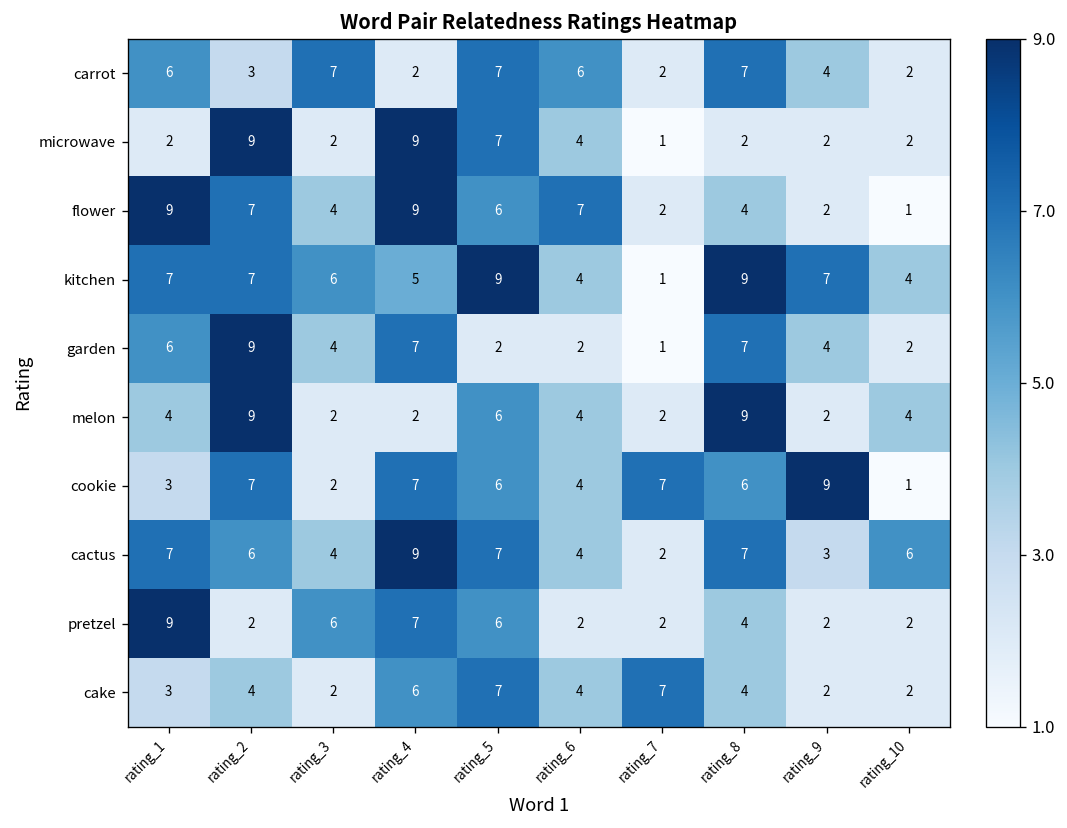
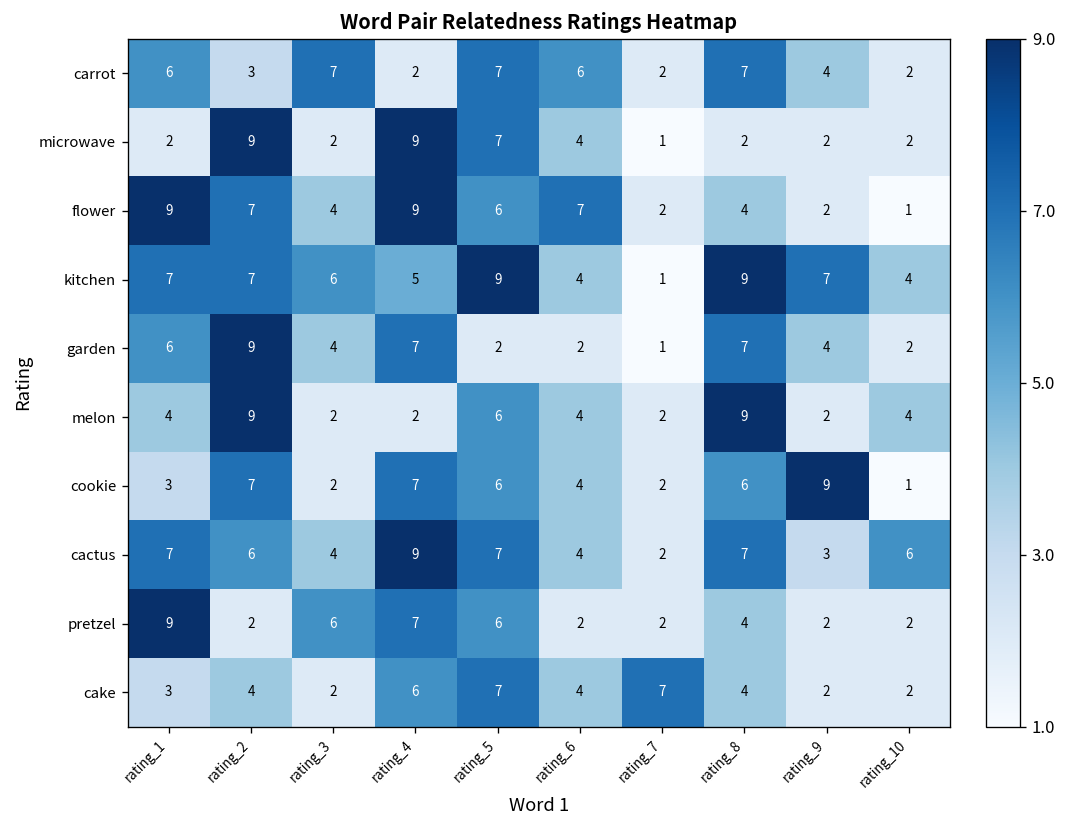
  {
    "carrot": {
      "rating_1": 6,
      "rating_2": 3,
      "rating_3": 7,
      "rating_4": 2,
      "rating_5": 7,
      "rating_6": 6,
      "rating_7": 2,
      "rating_8": 7,
      "rating_9": 4,
      "rating_10": 2
    },
    "microwave": {
      "rating_1": 2,
      "rating_2": 9,
      "rating_3": 2,
      "rating_4": 9,
      "rating_5": 7,
      "rating_6": 4,
      "rating_7": 1,
      "rating_8": 2,
      "rating_9": 2,
      "rating_10": 2
    },
    "flower": {
      "rating_1": 9,
      "rating_2": 7,
      "rating_3": 4,
      "rating_4": 9,
      "rating_5": 6,
      "rating_6": 7,
      "rating_7": 2,
      "rating_8": 4,
      "rating_9": 2,
      "rating_10": 1
    },
    "kitchen": {
      "rating_1": 7,
      "rating_2": 7,
      "rating_3": 6,
      "rating_4": 5,
      "rating_5": 9,
      "rating_6": 4,
      "rating_7": 1,
      "rating_8": 9,
      "rating_9": 7,
      "rating_10": 4
    },
    "garden": {
      "rating_1": 6,
      "rating_2": 9,
      "rating_3": 4,
      "rating_4": 7,
      "rating_5": 2,
      "rating_6": 2,
      "rating_7": 1,
      "rating_8": 7,
      "rating_9": 4,
      "rating_10": 2
    },
    "melon": {
      "rating_1": 4,
      "rating_2": 9,
      "rating_3": 2,
      "rating_4": 2,
      "rating_5": 6,
      "rating_6": 4,
      "rating_7": 2,
      "rating_8": 9,
      "rating_9": 2,
      "rating_10": 4
    },
    "cookie": {
      "rating_1": 3,
      "rating_2": 7,
      "rating_3": 2,
      "rating_4": 7,
      "rating_5": 6,
      "rating_6": 4,
-     "rating_7": 7,
+     "rating_7": 2,
      "rating_8": 6,
      "rating_9": 9,
      "rating_10": 1
    },
    "cactus": {
      "rating_1": 7,
      "rating_2": 6,
      "rating_3": 4,
      "rating_4": 9,
      "rating_5": 7,
      "rating_6": 4,
      "rating_7": 2,
      "rating_8": 7,
      "rating_9": 3,
      "rating_10": 6
    },
    "pretzel": {
      "rating_1": 9,
      "rating_2": 2,
      "rating_3": 6,
      "rating_4": 7,
      "rating_5": 6,
      "rating_6": 2,
      "rating_7": 2,
      "rating_8": 4,
      "rating_9": 2,
      "rating_10": 2
    },
    "cake": {
      "rating_1": 3,
      "rating_2": 4,
      "rating_3": 2,
      "rating_4": 6,
      "rating_5": 7,
      "rating_6": 4,
      "rating_7": 7,
      "rating_8": 4,
      "rating_9": 2,
      "rating_10": 2
    }
  }
